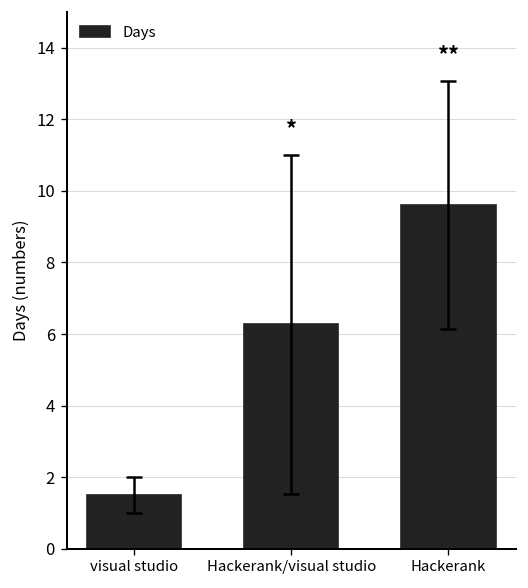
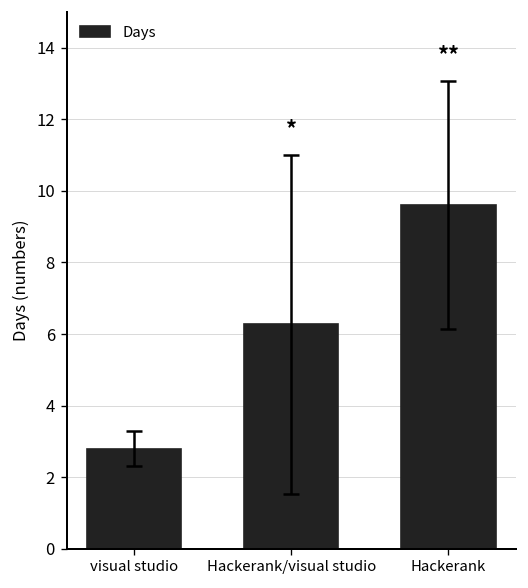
  {
    "Days": {
-     "visual studio": 1.5,
+     "visual studio": 2.8,
      "Hackerank/visual studio": 6.3,
      "Hackerank": 9.6
    }
  }
